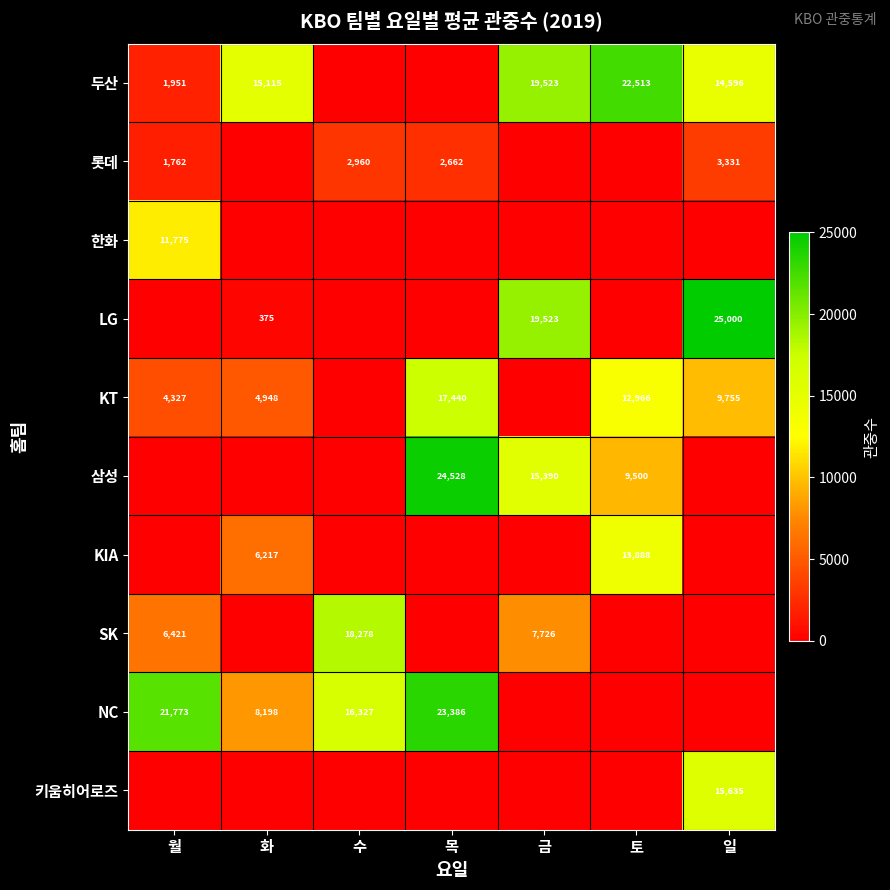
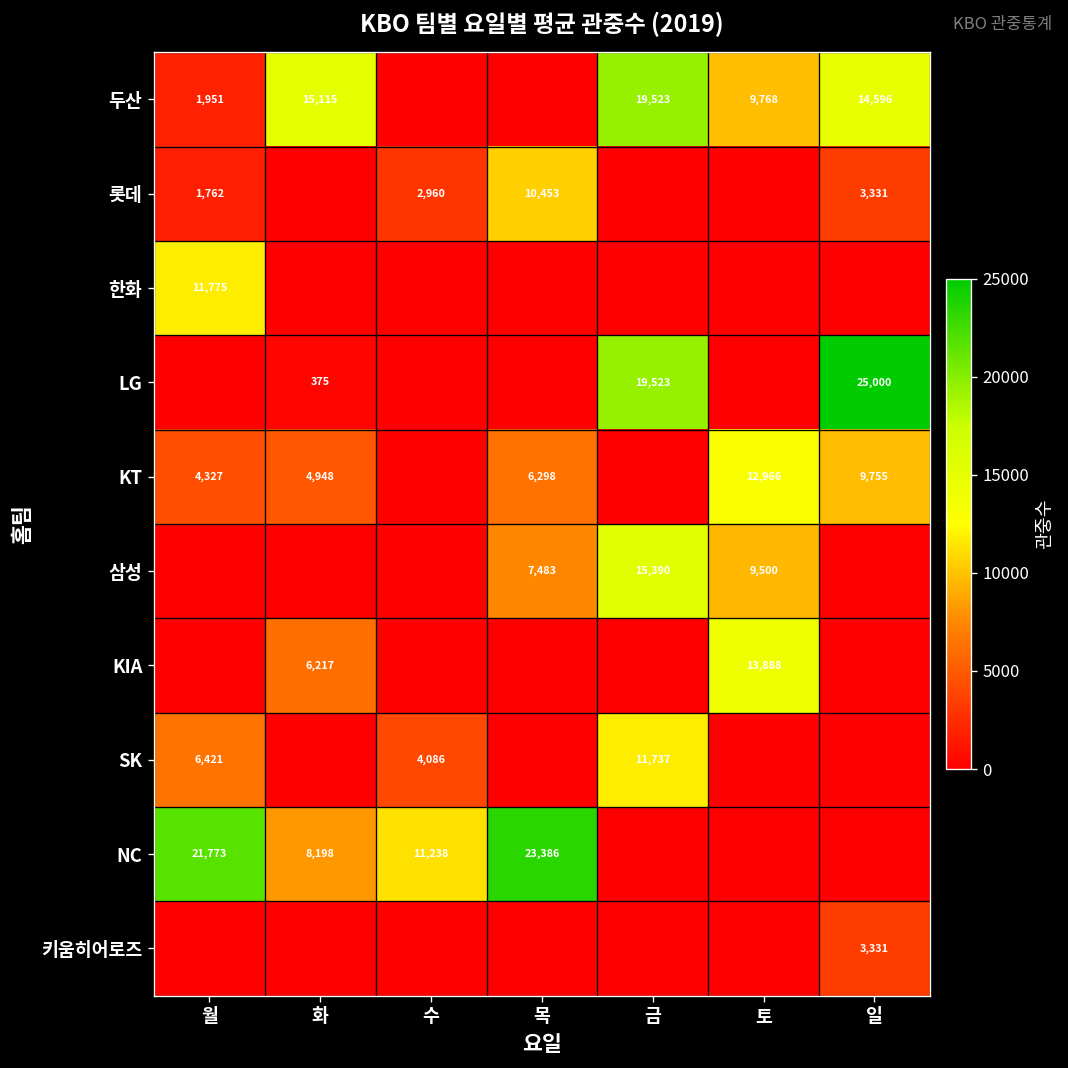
  {
    "두산": {
      "월": "1,951",
      "화": "15,115",
      "금": "19,523",
-     "토": "22,513",
+     "토": "9,768",
      "일": "14,596"
    },
    "롯데": {
      "월": "1,762",
      "수": "2,960",
-     "목": "2,662",
+     "목": "10,453",
      "일": "3,331"
    },
    "한화": {
      "월": "11,775"
    },
    "LG": {
      "화": "375",
      "금": "19,523",
      "일": "25,000"
    },
    "KT": {
      "월": "4,327",
      "화": "4,948",
-     "목": "17,440",
+     "목": "6,298",
      "토": "12,966",
      "일": "9,755"
    },
    "삼성": {
-     "목": "24,528",
+     "목": "7,483",
      "금": "15,390",
      "토": "9,500"
    },
    "KIA": {
      "화": "6,217",
      "토": "13,888"
    },
    "SK": {
      "월": "6,421",
-     "수": "18,278",
-     "금": "7,726"
+     "수": "4,086",
+     "금": "11,737"
    },
    "NC": {
      "월": "21,773",
      "화": "8,198",
-     "수": "16,327",
+     "수": "11,238",
      "목": "23,386"
    },
    "키움히어로즈": {
-     "일": "15,635"
+     "일": "3,331"
    }
  }
